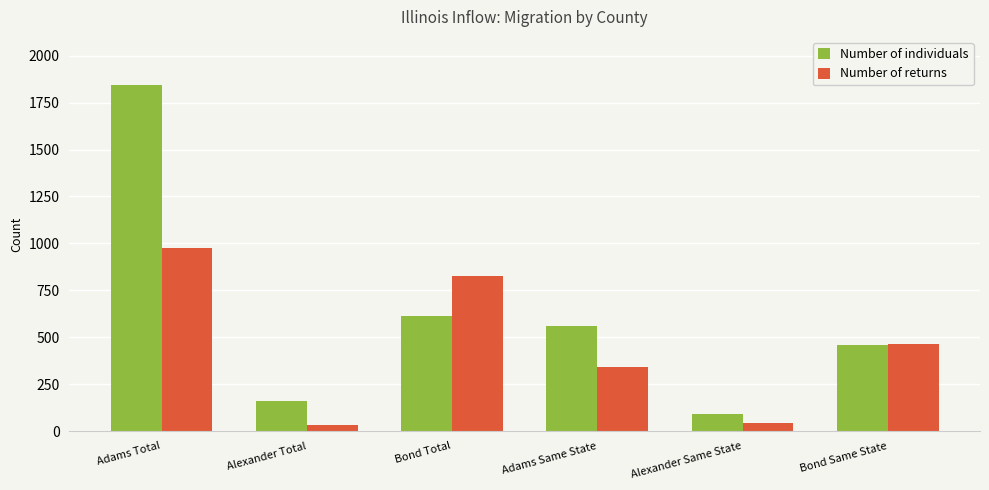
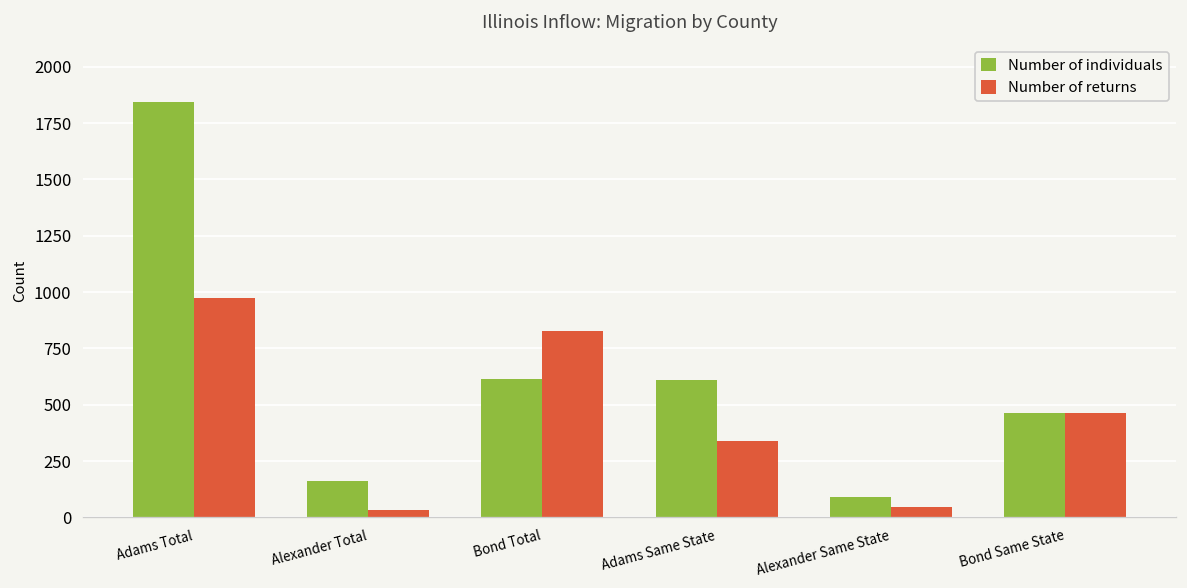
  {
    "Number of individuals": {
      "Adams Total": 1840,
      "Alexander Total": 160,
      "Bond Total": 620,
-     "Adams Same State": 560,
+     "Adams Same State": 610,
      "Alexander Same State": 90,
      "Bond Same State": 460
    },
    "Number of returns": {
      "Adams Total": 970,
      "Alexander Total": 30,
      "Bond Total": 830,
      "Adams Same State": 340,
      "Alexander Same State": 40,
      "Bond Same State": 460
    }
  }
